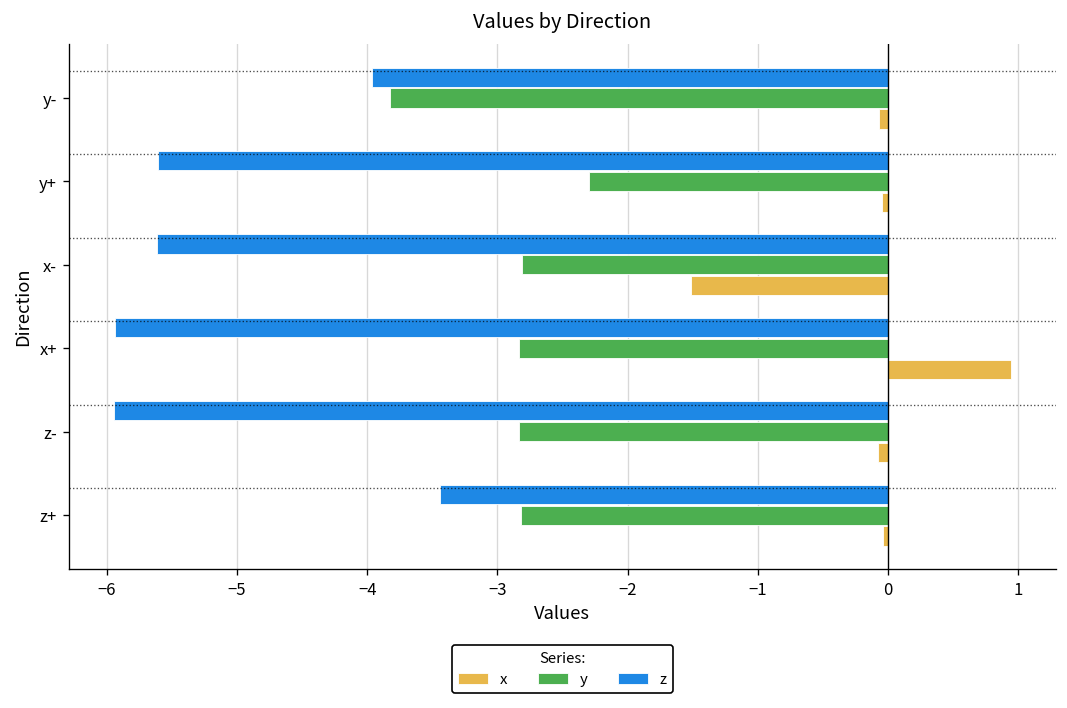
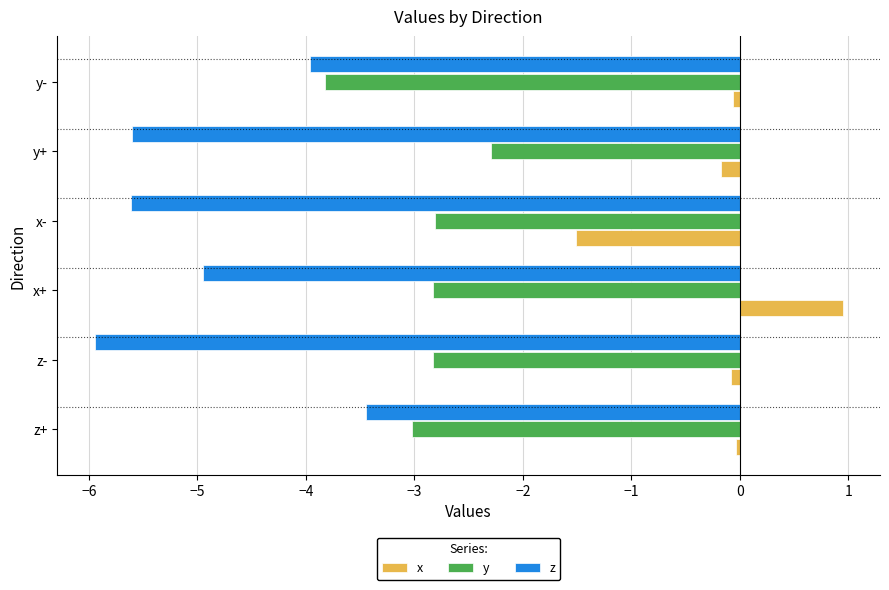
  {
    "x": {
      "y-": -0.07,
-     "y+": -0.05,
+     "y+": -0.18,
      "x-": -1.52,
      "x+": 0.95,
      "z-": -0.08,
      "z+": -0.04
    },
    "y": {
      "y-": -3.83,
      "y+": -2.30,
      "x-": -2.81,
      "x+": -2.83,
      "z-": -2.83,
-     "z+": -2.82
+     "z+": -3.02
    },
    "z": {
      "y-": -3.96,
      "y+": -5.61,
      "x-": -5.61,
-     "x+": -5.94,
+     "x+": -4.94,
      "z-": -5.95,
      "z+": -3.44
    }
  }
